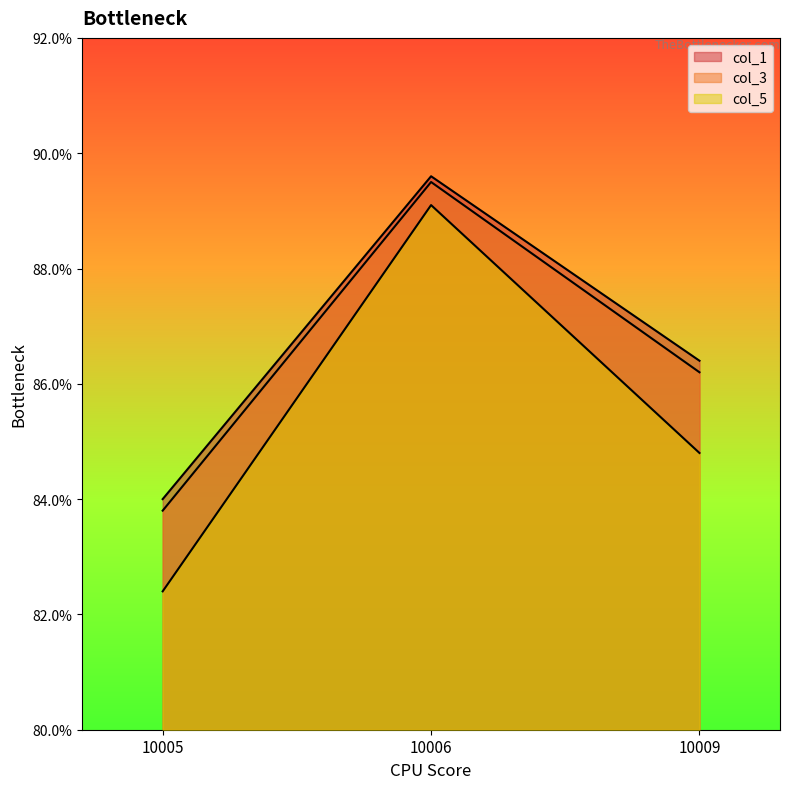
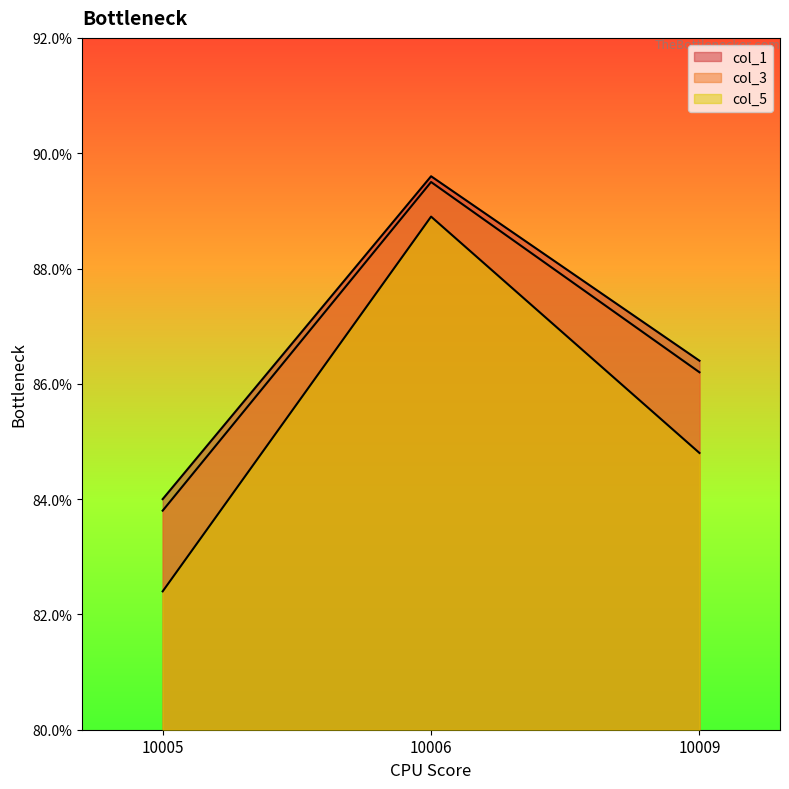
  {
    "col_5": {
      "10005": "82.4%",
-     "10006": "89.1%",
+     "10006": "88.9%",
      "10009": "84.8%"
    }
  }
